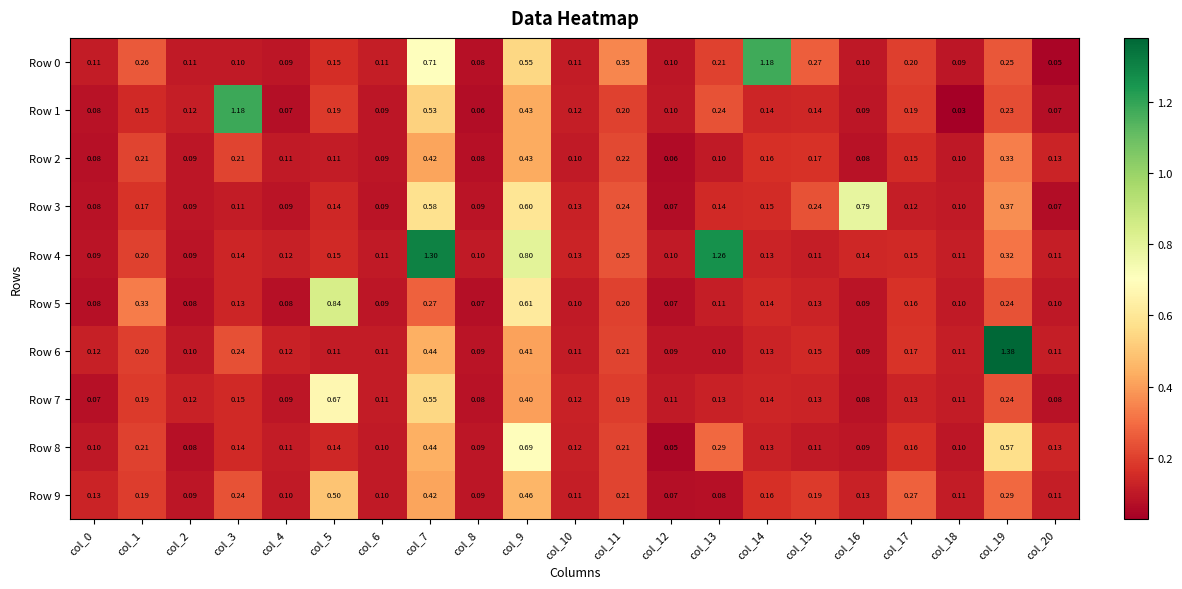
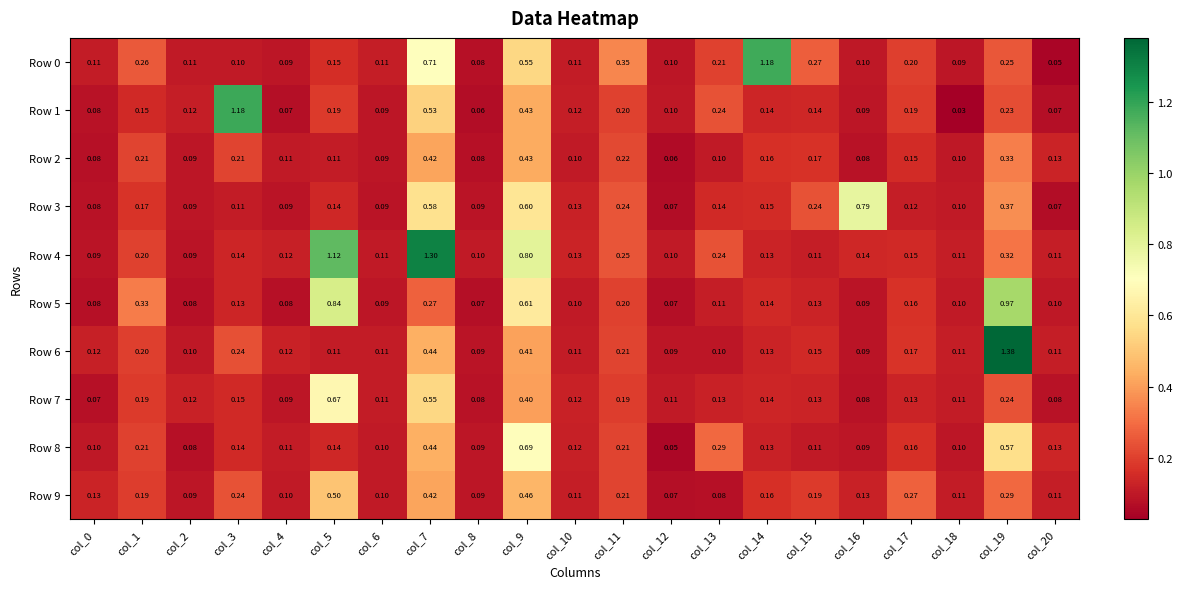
  {
    "Row 4": {
      "col_0": 0.09,
      "col_1": 0.20,
      "col_2": 0.09,
      "col_3": 0.14,
      "col_4": 0.12,
-     "col_5": 0.15,
+     "col_5": 1.12,
      "col_6": 0.11,
      "col_7": 1.30,
      "col_8": 0.10,
      "col_9": 0.80,
      "col_10": 0.13,
      "col_11": 0.25,
      "col_12": 0.10,
-     "col_13": 1.26,
+     "col_13": 0.24,
      "col_14": 0.13,
      "col_15": 0.11,
      "col_16": 0.14,
      "col_17": 0.15,
      "col_18": 0.11,
      "col_19": 0.32,
      "col_20": 0.11
    },
    "Row 5": {
      "col_0": 0.08,
      "col_1": 0.33,
      "col_2": 0.08,
      "col_3": 0.13,
      "col_4": 0.08,
      "col_5": 0.84,
      "col_6": 0.09,
      "col_7": 0.27,
      "col_8": 0.07,
      "col_9": 0.61,
      "col_10": 0.10,
      "col_11": 0.20,
      "col_12": 0.07,
      "col_13": 0.11,
      "col_14": 0.14,
      "col_15": 0.13,
      "col_16": 0.09,
      "col_17": 0.16,
      "col_18": 0.10,
-     "col_19": 0.24,
+     "col_19": 0.97,
      "col_20": 0.10
    }
  }
